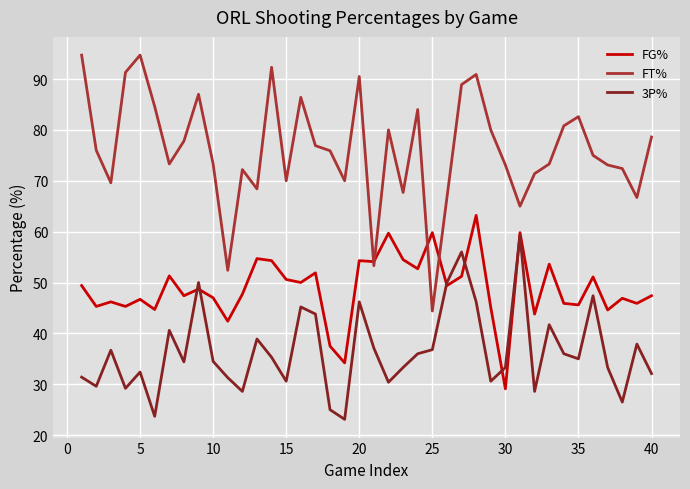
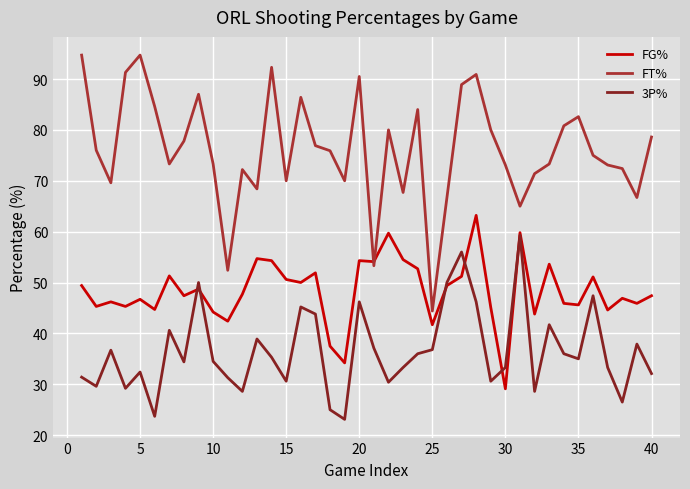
  {
    "FG%": {
      "5": 47,
-     "10": 47,
+     "10": 44,
      "15": 51,
      "20": 54,
-     "25": 60,
+     "25": 42,
      "30": 29,
      "35": 46,
      "40": 47
    }
  }
